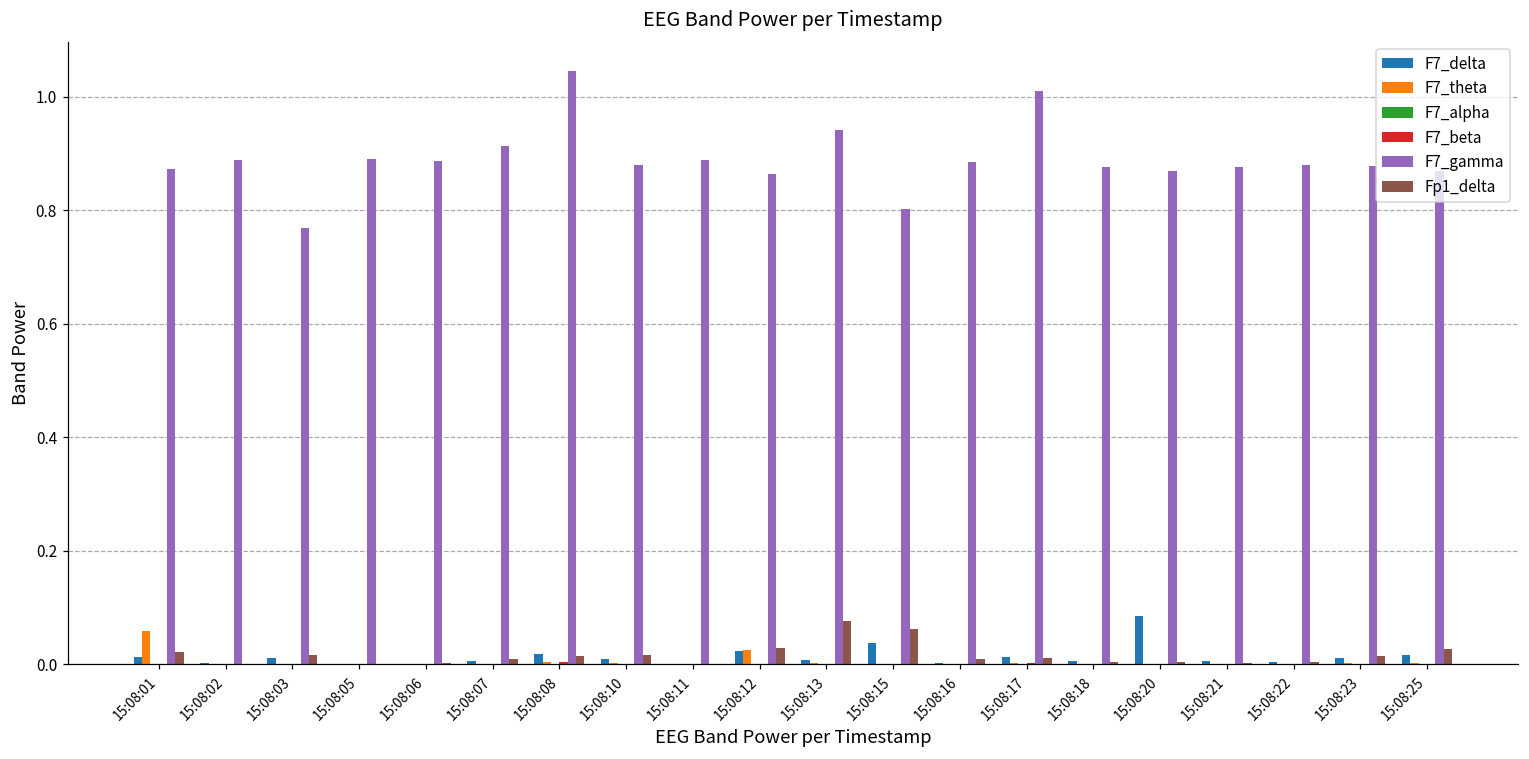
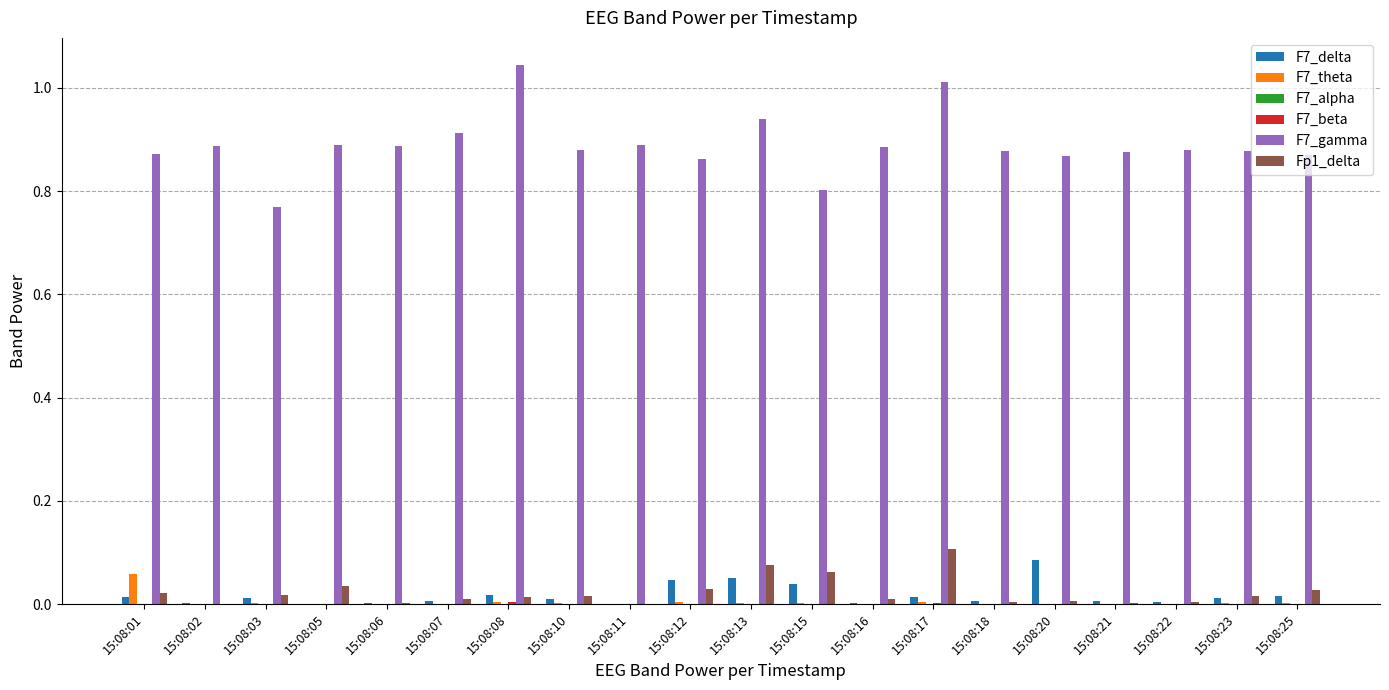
  {
    "F7_delta": {
      "15:08:01": 0.01,
      "15:08:03": 0.01,
      "15:08:07": 0.01,
      "15:08:08": 0.02,
      "15:08:10": 0.01,
-     "15:08:12": 0.02,
-     "15:08:13": 0.01,
+     "15:08:12": 0.05,
+     "15:08:13": 0.05,
      "15:08:15": 0.04,
      "15:08:17": 0.01,
      "15:08:18": 0.01,
      "15:08:20": 0.09,
      "15:08:21": 0.01,
      "15:08:23": 0.01,
      "15:08:25": 0.02
    },
    "F7_theta": {
      "15:08:01": 0.06,
-     "15:08:12": 0.03
+     "15:08:12": 0.00
    },
    "F7_gamma": {
      "15:08:01": 0.87,
      "15:08:02": 0.89,
      "15:08:03": 0.77,
      "15:08:05": 0.89,
      "15:08:06": 0.89,
      "15:08:07": 0.91,
      "15:08:08": 1.04,
      "15:08:10": 0.88,
      "15:08:11": 0.89,
      "15:08:12": 0.86,
      "15:08:13": 0.94,
      "15:08:15": 0.80,
      "15:08:16": 0.88,
      "15:08:17": 1.01,
      "15:08:18": 0.88,
      "15:08:20": 0.87,
      "15:08:21": 0.88,
      "15:08:22": 0.88,
      "15:08:23": 0.88
    },
    "Fp1_delta": {
      "15:08:01": 0.02,
      "15:08:03": 0.02,
-     "15:08:05": 0.00,
+     "15:08:05": 0.03,
      "15:08:07": 0.01,
      "15:08:08": 0.01,
      "15:08:10": 0.02,
      "15:08:12": 0.03,
      "15:08:13": 0.08,
      "15:08:15": 0.06,
      "15:08:16": 0.01,
-     "15:08:17": 0.01,
+     "15:08:17": 0.11,
      "15:08:20": 0.01,
      "15:08:23": 0.02,
      "15:08:25": 0.03
    }
  }
